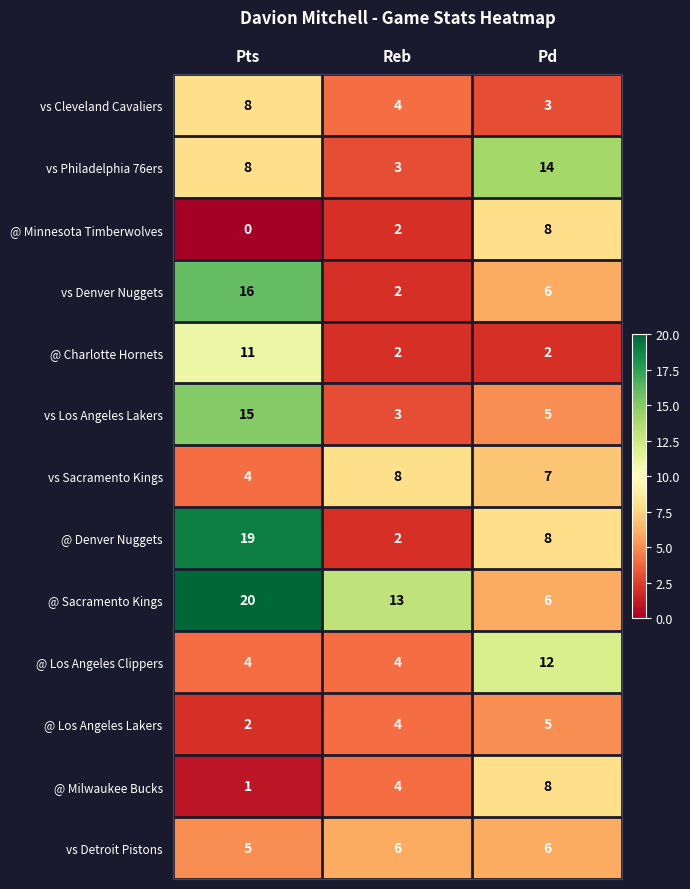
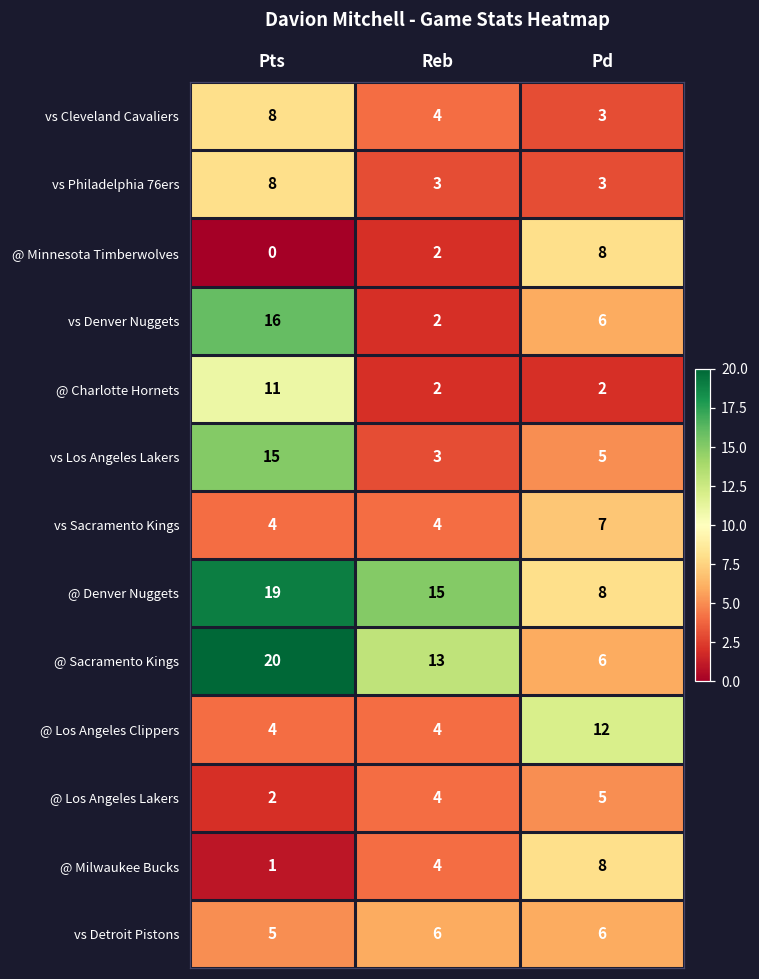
  {
    "vs Cleveland Cavaliers": {
      "Pts": 8,
      "Reb": 4,
      "Pd": 3
    },
    "vs Philadelphia 76ers": {
      "Pts": 8,
      "Reb": 3,
-     "Pd": 14
+     "Pd": 3
    },
    "@ Minnesota Timberwolves": {
      "Pts": 0,
      "Reb": 2,
      "Pd": 8
    },
    "vs Denver Nuggets": {
      "Pts": 16,
      "Reb": 2,
      "Pd": 6
    },
    "@ Charlotte Hornets": {
      "Pts": 11,
      "Reb": 2,
      "Pd": 2
    },
    "vs Los Angeles Lakers": {
      "Pts": 15,
      "Reb": 3,
      "Pd": 5
    },
    "vs Sacramento Kings": {
      "Pts": 4,
-     "Reb": 8,
+     "Reb": 4,
      "Pd": 7
    },
    "@ Denver Nuggets": {
      "Pts": 19,
-     "Reb": 2,
+     "Reb": 15,
      "Pd": 8
    },
    "@ Sacramento Kings": {
      "Pts": 20,
      "Reb": 13,
      "Pd": 6
    },
    "@ Los Angeles Clippers": {
      "Pts": 4,
      "Reb": 4,
      "Pd": 12
    },
    "@ Los Angeles Lakers": {
      "Pts": 2,
      "Reb": 4,
      "Pd": 5
    },
    "@ Milwaukee Bucks": {
      "Pts": 1,
      "Reb": 4,
      "Pd": 8
    },
    "vs Detroit Pistons": {
      "Pts": 5,
      "Reb": 6,
      "Pd": 6
    }
  }
